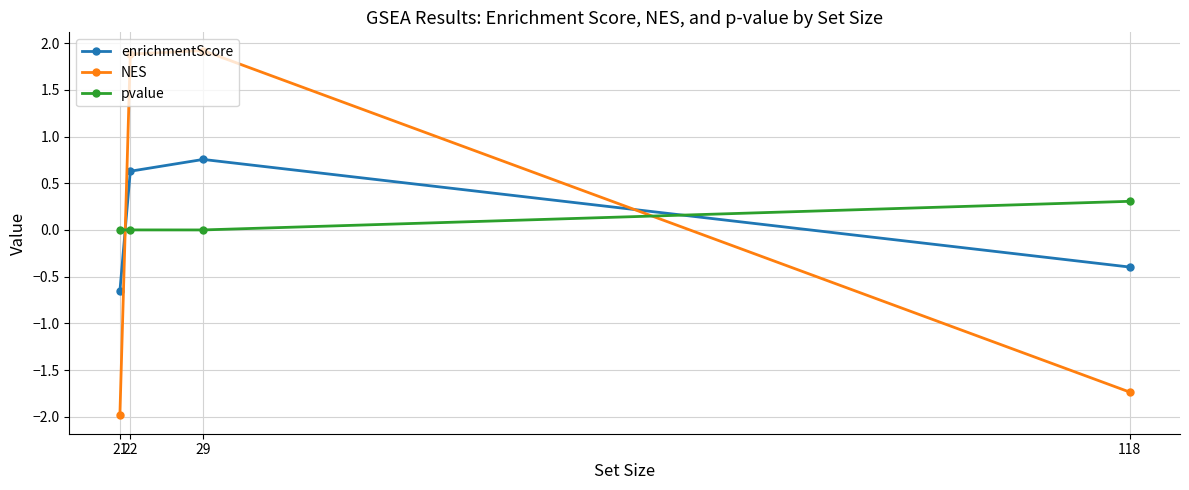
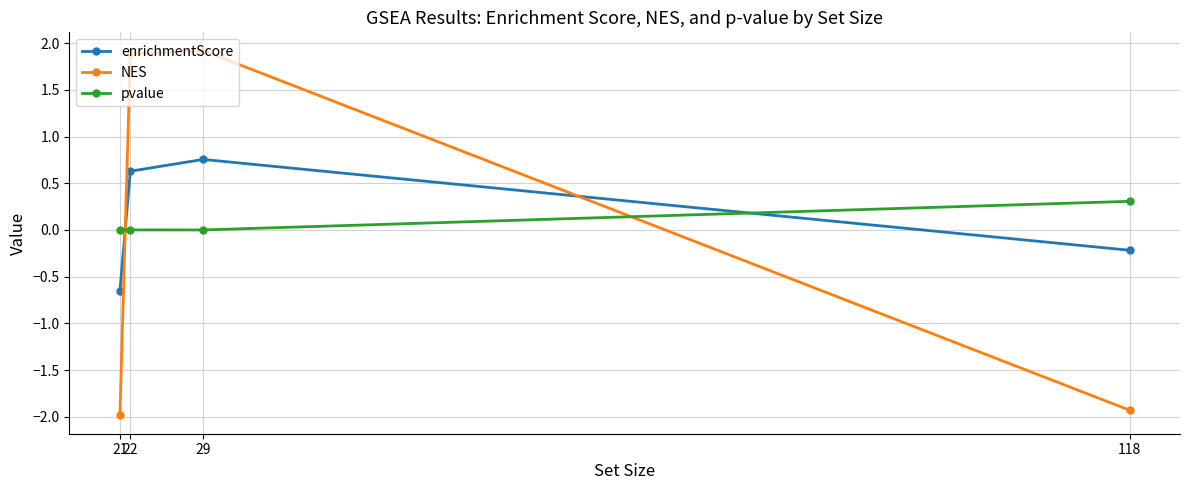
  {
    "enrichmentScore": {
      "29": 0.8,
-     "118": -0.4
+     "118": -0.2
    },
    "NES": {
-     "118": -1.7
+     "118": -1.9
    },
    "pvalue": {
      "29": 0.0,
      "118": 0.3
    }
  }
